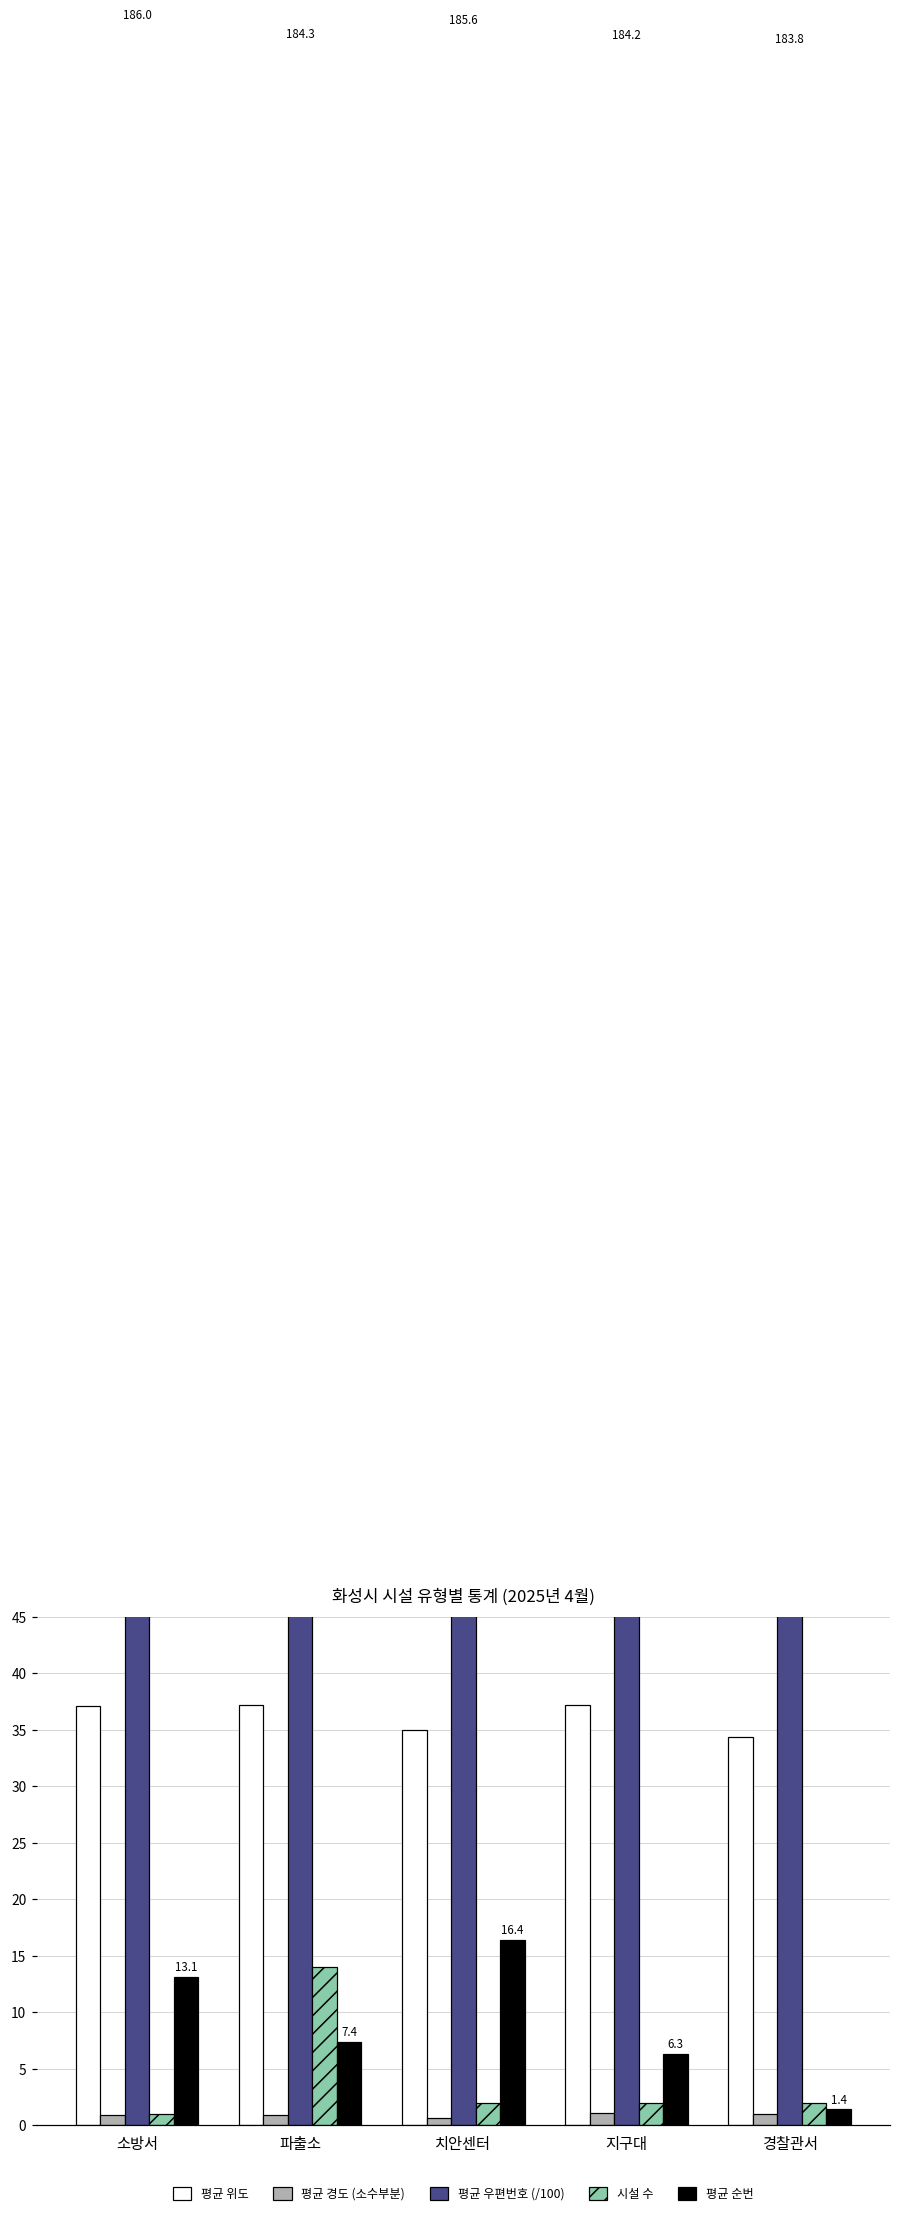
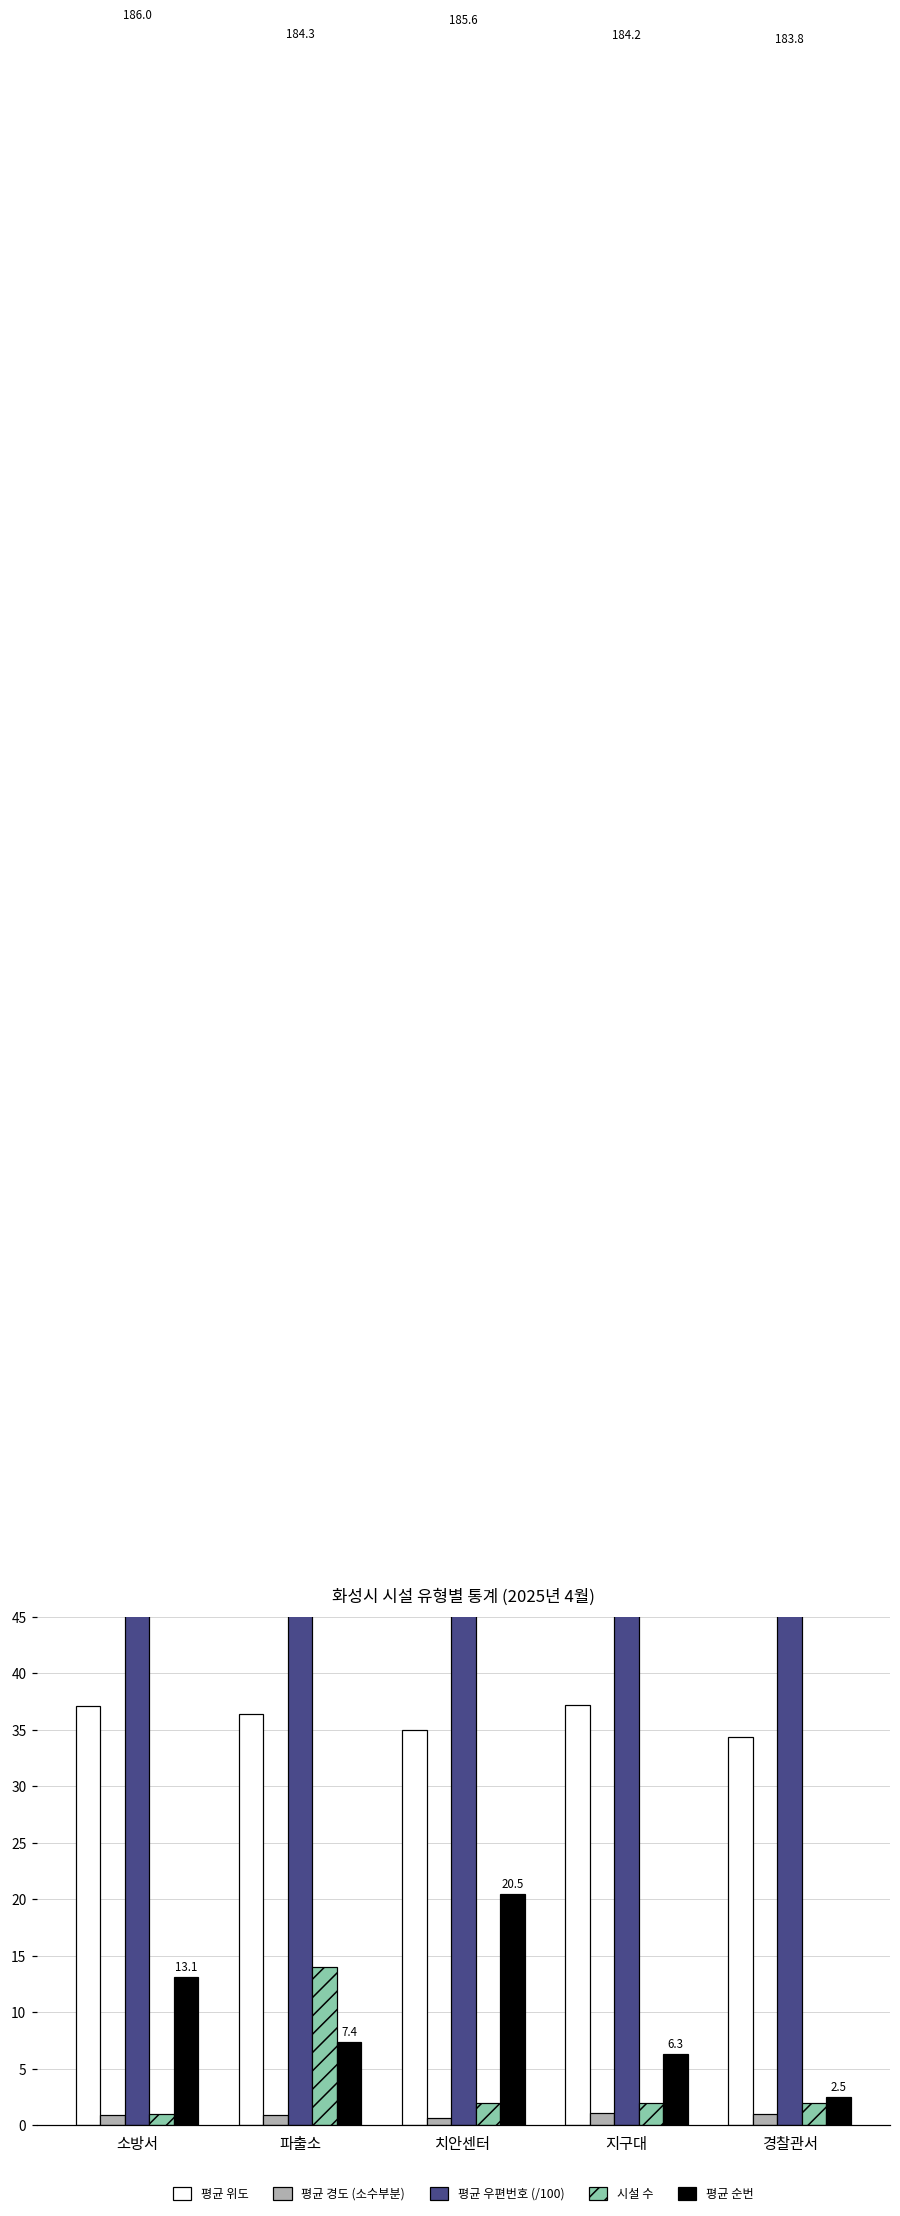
  {
    "평균 위도": {
      "소방서": 37.1,
-     "파출소": 37.2,
+     "파출소": 36.4,
      "치안센터": 35.0,
      "지구대": 37.2,
      "경찰관서": 34.4
    },
    "평균 순번": {
      "소방서": 13.1,
      "파출소": 7.4,
-     "치안센터": 16.4,
+     "치안센터": 20.5,
      "지구대": 6.3,
-     "경찰관서": 1.4
+     "경찰관서": 2.5
    }
  }
